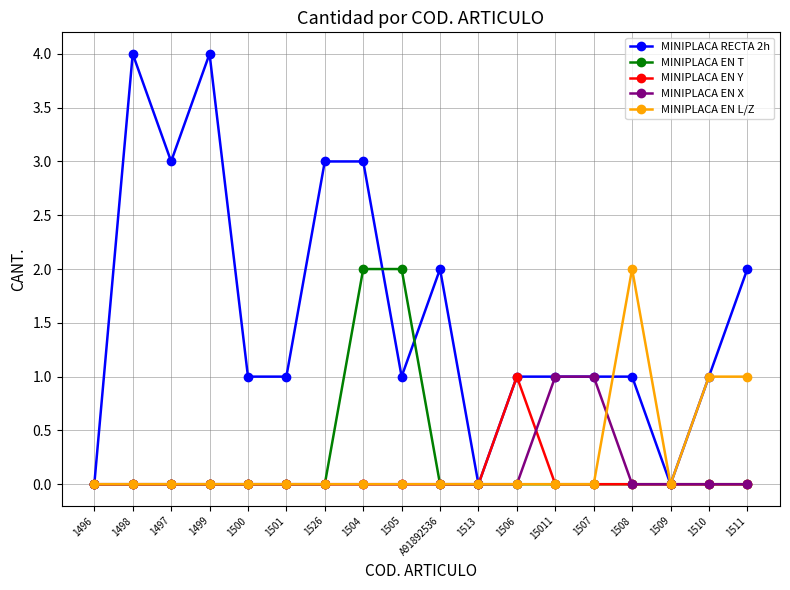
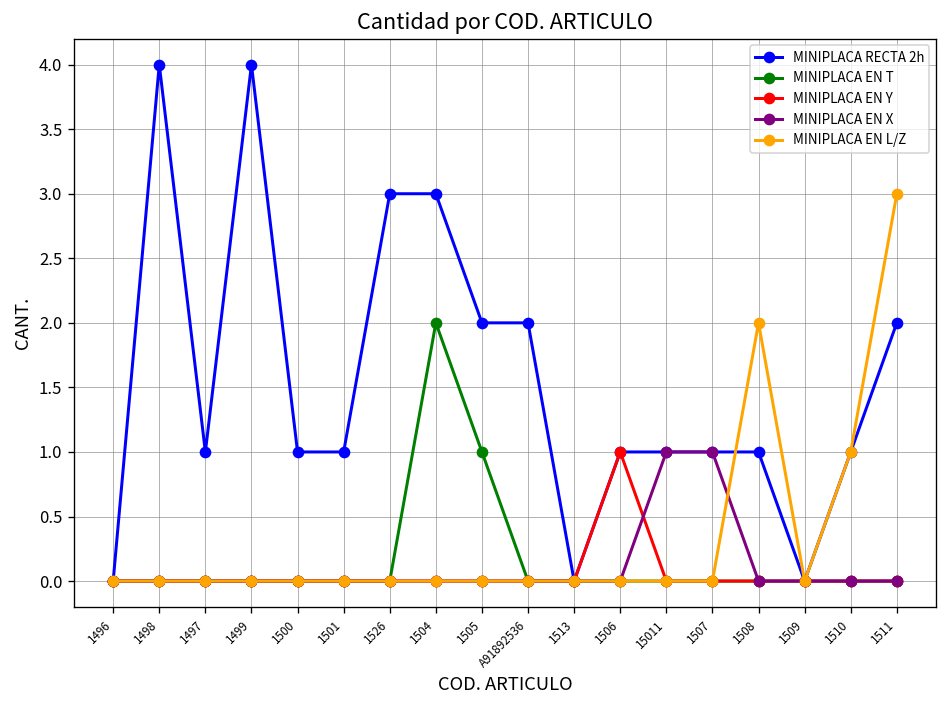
  {
    "MINIPLACA RECTA 2h": {
      "1498": 4,
-     "1497": 3,
+     "1497": 1,
      "1499": 4,
      "1500": 1,
      "1501": 1,
      "1526": 3,
      "1504": 3,
-     "1505": 1,
+     "1505": 2,
      "A91892536": 2,
      "1508": 1,
      "1511": 2
    },
    "MINIPLACA EN T": {
      "1504": 2,
-     "1505": 2
+     "1505": 1
    },
    "MINIPLACA EN L/Z": {
      "1508": 2,
-     "1511": 1
+     "1511": 3
    }
  }
